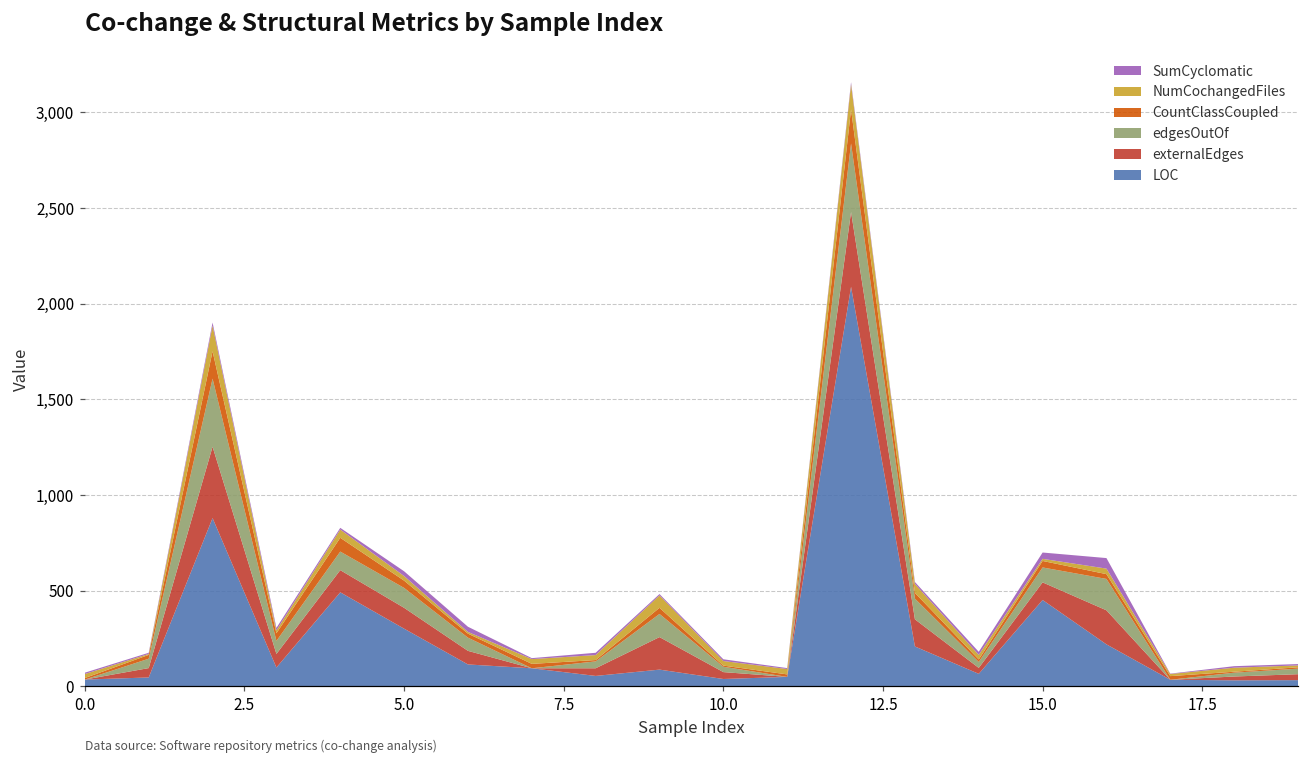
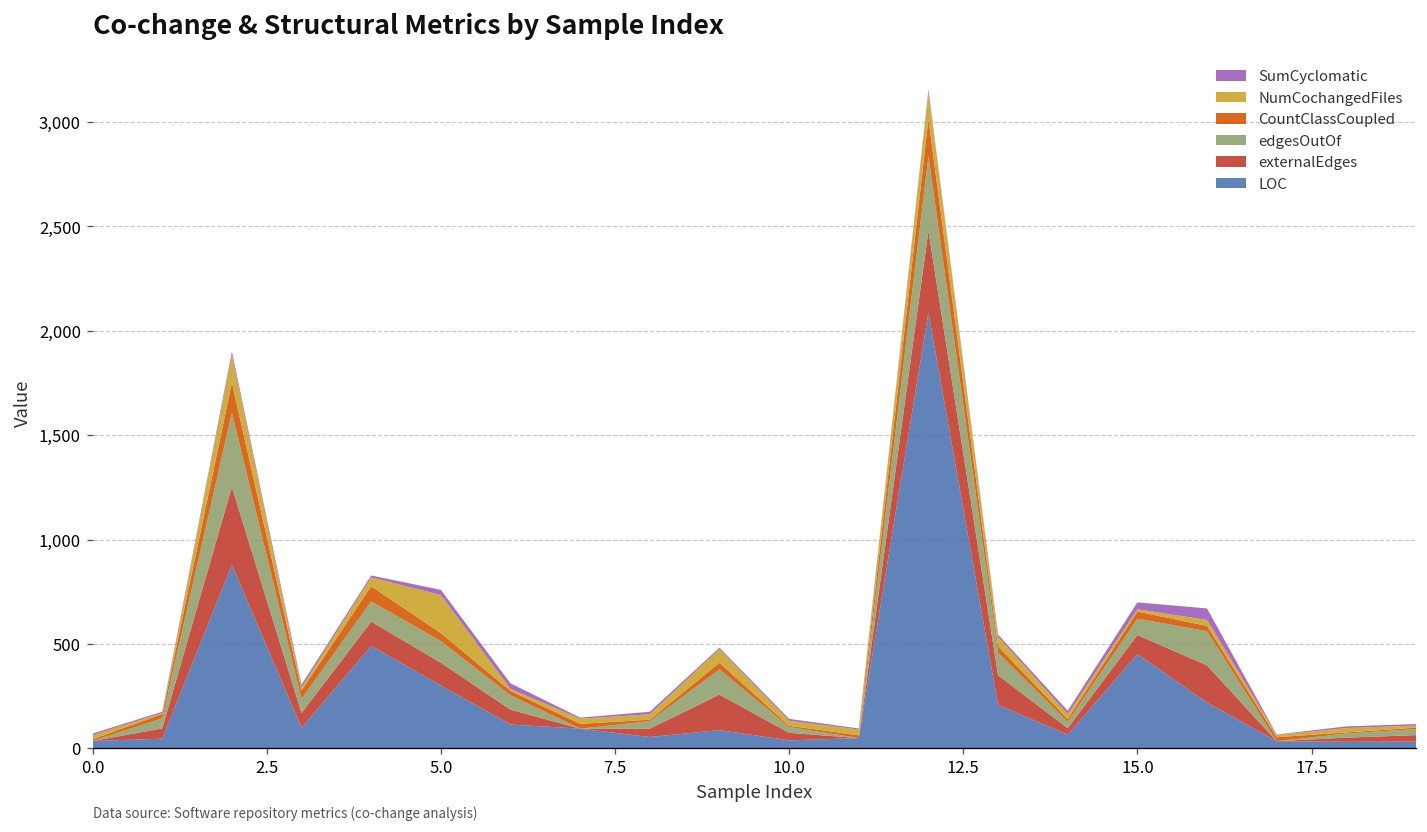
  {
    "LOC": {
      "5.0": 300,
      "10.0": 40,
      "15.0": 450
    },
    "edgesOutOf": {
      "5.0": 100,
      "15.0": 80
    },
    "NumCochangedFiles": {
-     "5.0": 20
+     "5.0": 180
    },
    "SumCyclomatic": {
      "5.0": 30,
      "15.0": 30
    }
  }
